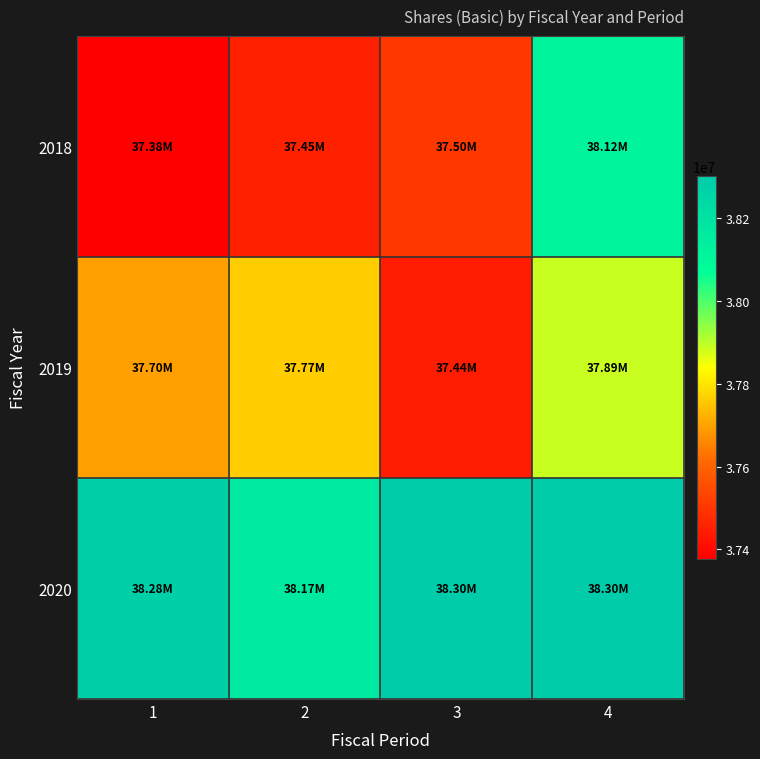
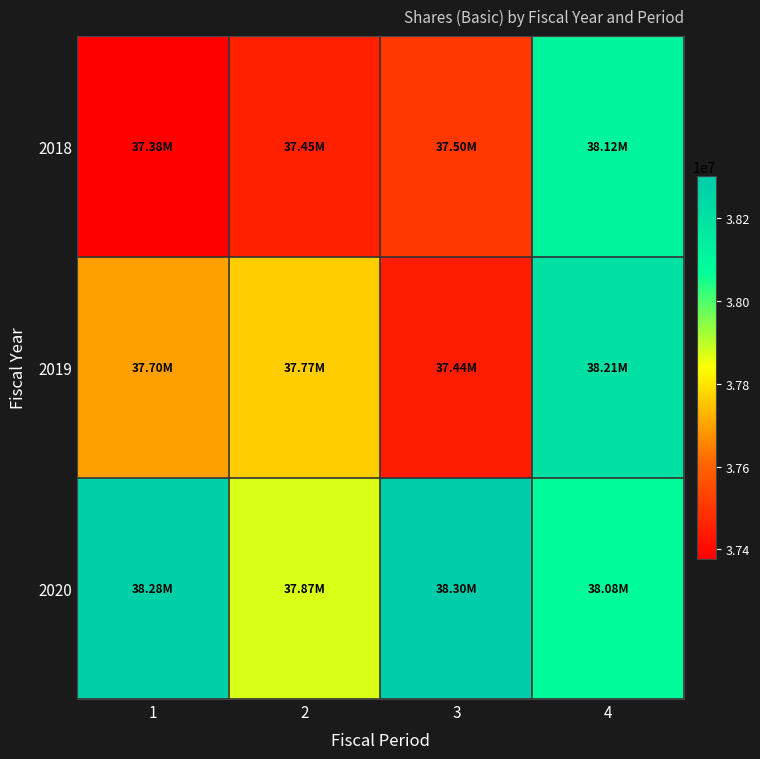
  {
    "2018": {
      "1": "37.38M",
      "2": "37.45M",
      "3": "37.50M",
      "4": "38.12M"
    },
    "2019": {
      "1": "37.70M",
      "2": "37.77M",
      "3": "37.44M",
-     "4": "37.89M"
+     "4": "38.21M"
    },
    "2020": {
      "1": "38.28M",
-     "2": "38.17M",
+     "2": "37.87M",
      "3": "38.30M",
-     "4": "38.30M"
+     "4": "38.08M"
    }
  }
